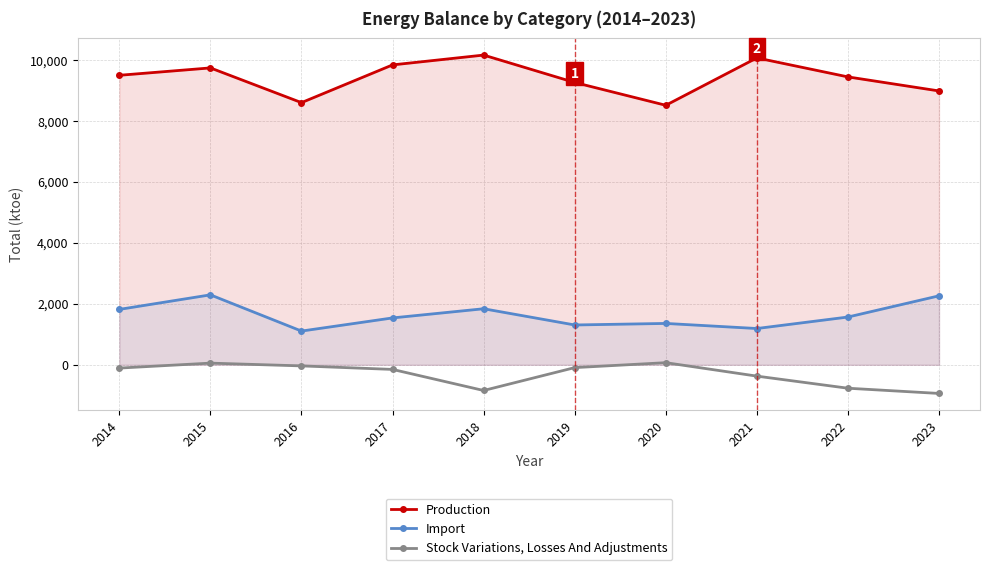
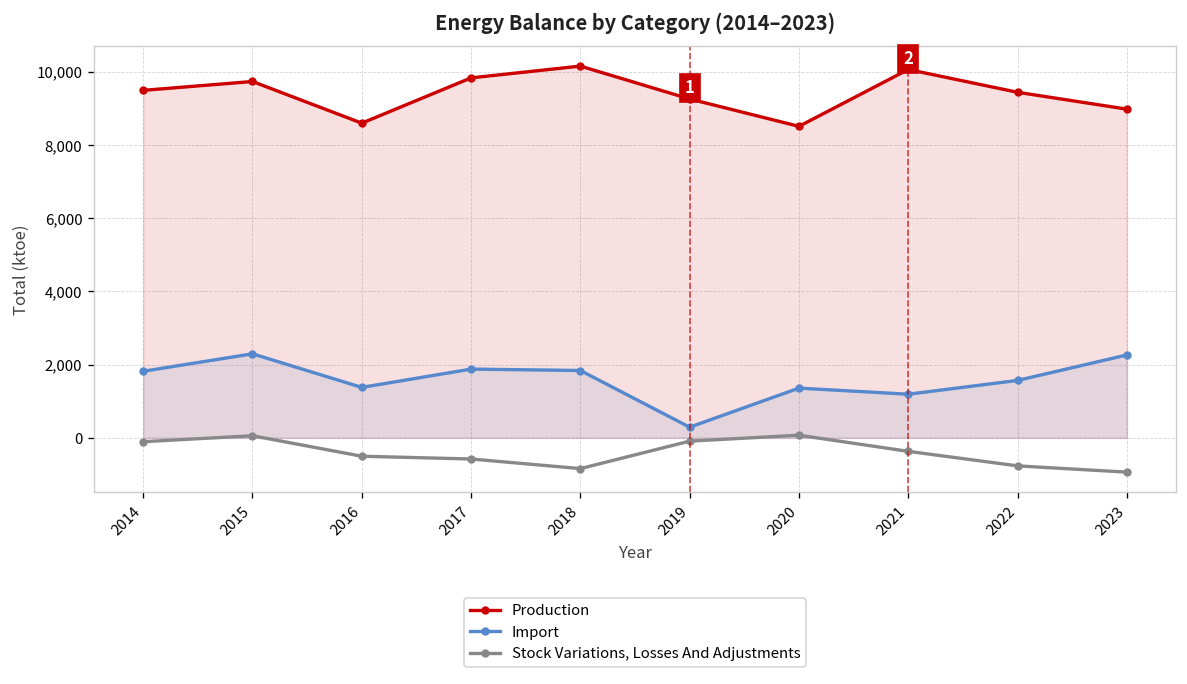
  {
    "Production": {
      "2014": "9,500",
      "2015": "9,700",
      "2016": "8,600",
      "2017": "9,800",
      "2018": "10,200",
      "2020": "8,500",
      "2022": "9,400",
      "2023": "9,000"
    },
    "Import": {
      "2014": "1,800",
      "2015": "2,300",
-     "2016": "1,100",
-     "2017": "1,500",
+     "2016": "1,400",
+     "2017": "1,900",
      "2018": "1,800",
-     "2019": "1,300",
+     "2019": "300",
      "2020": "1,400",
      "2021": "1,200",
      "2022": "1,600",
      "2023": "2,300"
    },
    "Stock Variations, Losses And Adjustments": {
      "2014": "-100",
      "2015": "100",
-     "2016": "0",
-     "2017": "-200",
+     "2016": "-500",
+     "2017": "-600",
      "2018": "-800",
      "2019": "-100",
      "2020": "100",
      "2021": "-400",
      "2022": "-800",
      "2023": "-900"
    }
  }
